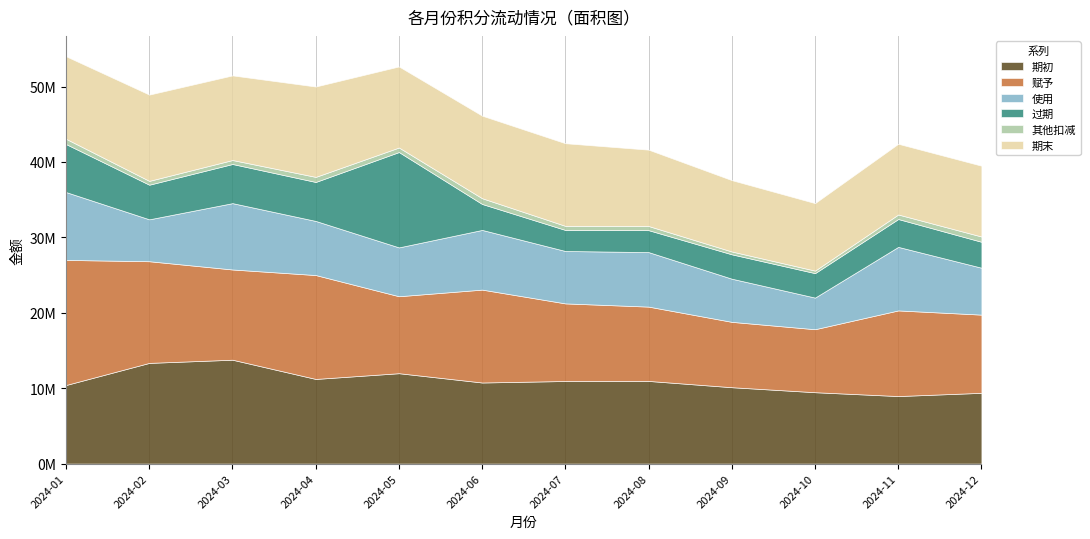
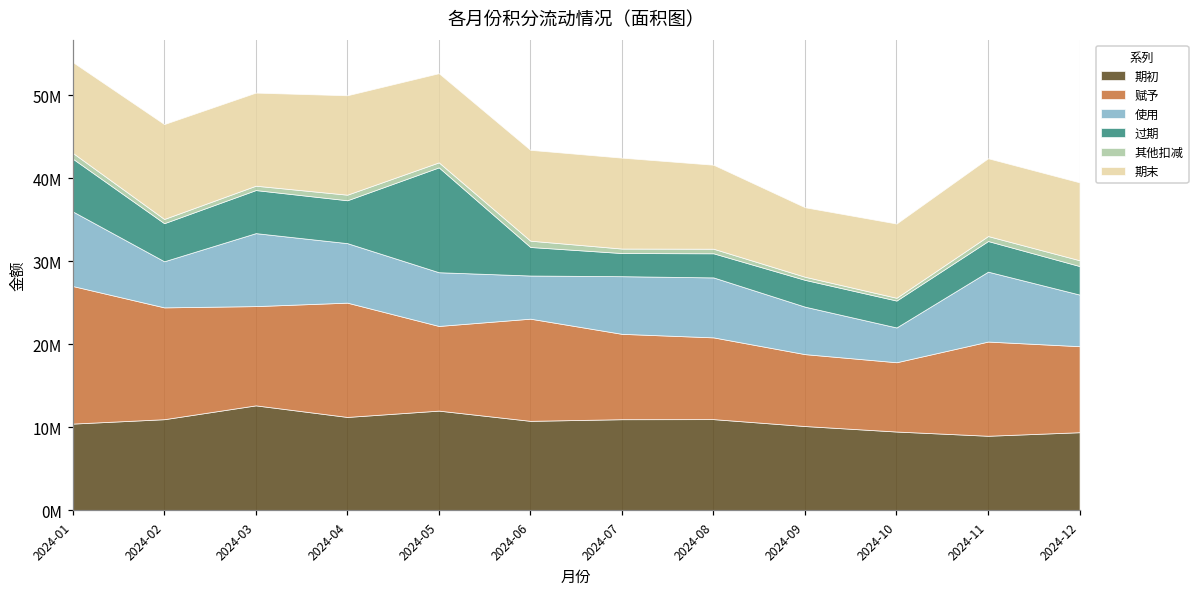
  {
    "期初": {
      "2024-01": 10000000,
-     "2024-02": 13000000,
-     "2024-03": 14000000,
+     "2024-02": 11000000,
+     "2024-03": 13000000,
      "2024-04": 11000000,
      "2024-05": 12000000,
      "2024-06": 11000000,
      "2024-07": 11000000,
      "2024-08": 11000000,
      "2024-09": 10000000,
      "2024-10": 9000000,
      "2024-11": 9000000,
      "2024-12": 9000000
    },
    "赋予": {
      "2024-01": 17000000,
      "2024-02": 13000000,
      "2024-03": 12000000,
      "2024-04": 14000000,
      "2024-05": 10000000,
      "2024-06": 12000000,
      "2024-07": 10000000,
      "2024-08": 10000000,
      "2024-09": 9000000,
      "2024-10": 8000000,
      "2024-11": 11000000,
      "2024-12": 10000000
    },
    "使用": {
      "2024-01": 9000000,
      "2024-02": 6000000,
      "2024-03": 9000000,
      "2024-04": 7000000,
      "2024-05": 6000000,
-     "2024-06": 8000000,
+     "2024-06": 5000000,
      "2024-07": 7000000,
      "2024-08": 7000000,
      "2024-09": 6000000,
      "2024-10": 4000000,
      "2024-11": 8000000,
      "2024-12": 6000000
    },
    "过期": {
      "2024-01": 6000000,
      "2024-02": 5000000,
      "2024-03": 5000000,
      "2024-04": 5000000,
      "2024-05": 13000000,
      "2024-06": 3000000,
      "2024-07": 3000000,
      "2024-08": 3000000,
      "2024-09": 3000000,
      "2024-11": 4000000,
      "2024-12": 3000000
    },
    "其他扣减": {
      "2024-01": 1000000,
      "2024-02": 1000000,
      "2024-03": 1000000,
      "2024-04": 1000000,
      "2024-05": 1000000,
      "2024-06": 1000000,
      "2024-07": 1000000,
      "2024-08": 1000000,
      "2024-09": 0,
      "2024-11": 1000000,
      "2024-12": 1000000
    },
    "期末": {
      "2024-01": 11000000,
      "2024-02": 11000000,
      "2024-03": 11000000,
      "2024-04": 12000000,
      "2024-05": 11000000,
      "2024-06": 11000000,
      "2024-07": 11000000,
      "2024-08": 10000000,
-     "2024-09": 9000000,
+     "2024-09": 8000000,
      "2024-10": 9000000,
      "2024-11": 9000000,
      "2024-12": 9000000
    }
  }
